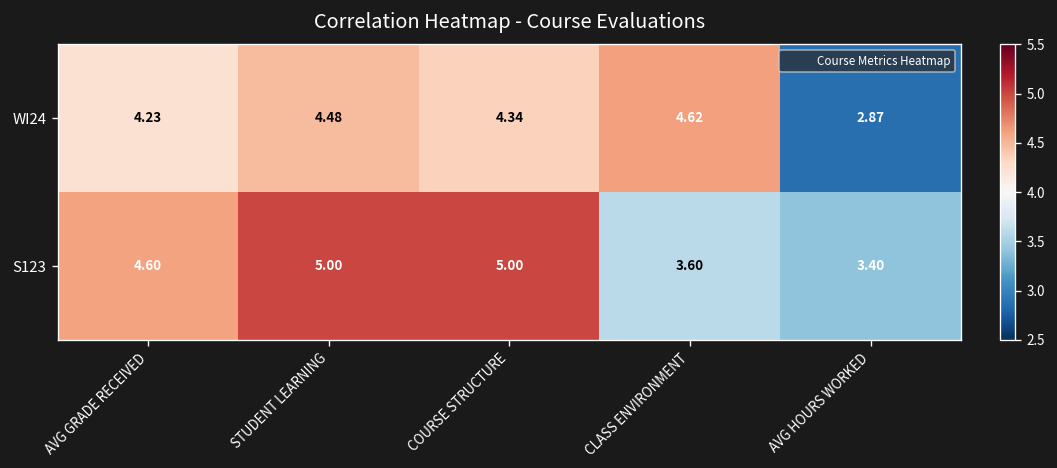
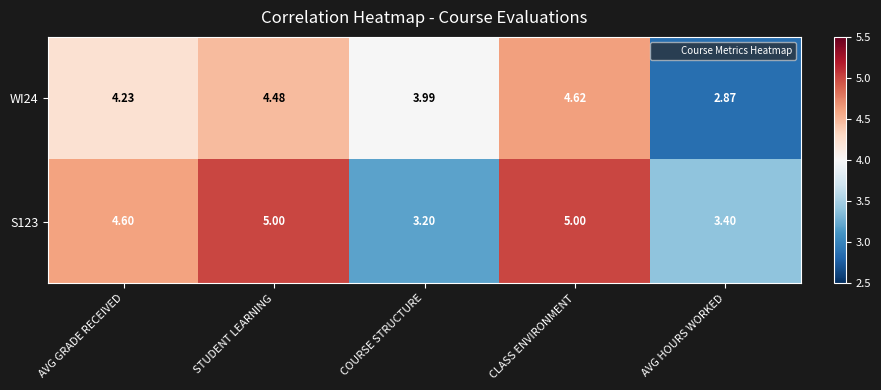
  {
    "WI24": {
      "AVG GRADE RECEIVED": 4.23,
      "STUDENT LEARNING": 4.48,
-     "COURSE STRUCTURE": 4.34,
+     "COURSE STRUCTURE": 3.99,
      "CLASS ENVIRONMENT": 4.62,
      "AVG HOURS WORKED": 2.87
    },
    "S123": {
      "AVG GRADE RECEIVED": 4.60,
      "STUDENT LEARNING": 5.00,
-     "COURSE STRUCTURE": 5.00,
-     "CLASS ENVIRONMENT": 3.60,
+     "COURSE STRUCTURE": 3.20,
+     "CLASS ENVIRONMENT": 5.00,
      "AVG HOURS WORKED": 3.40
    }
  }
